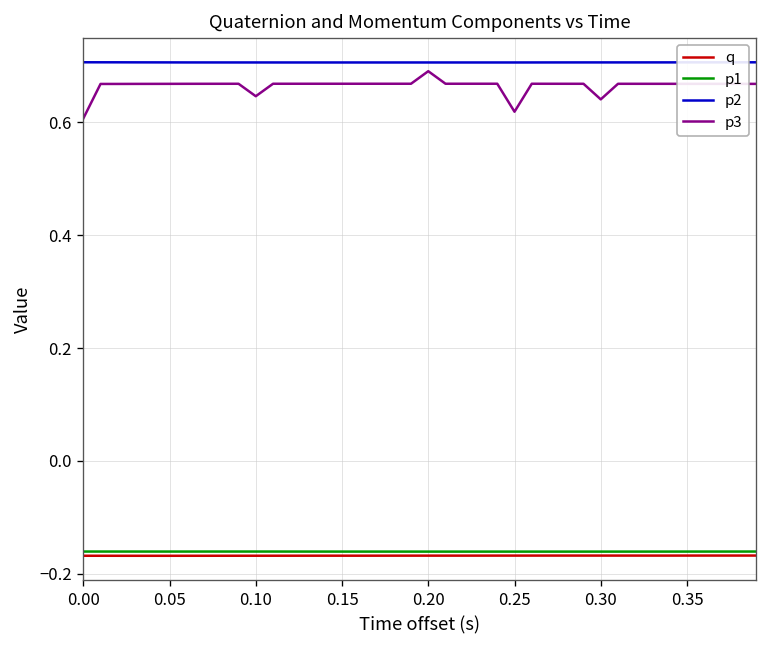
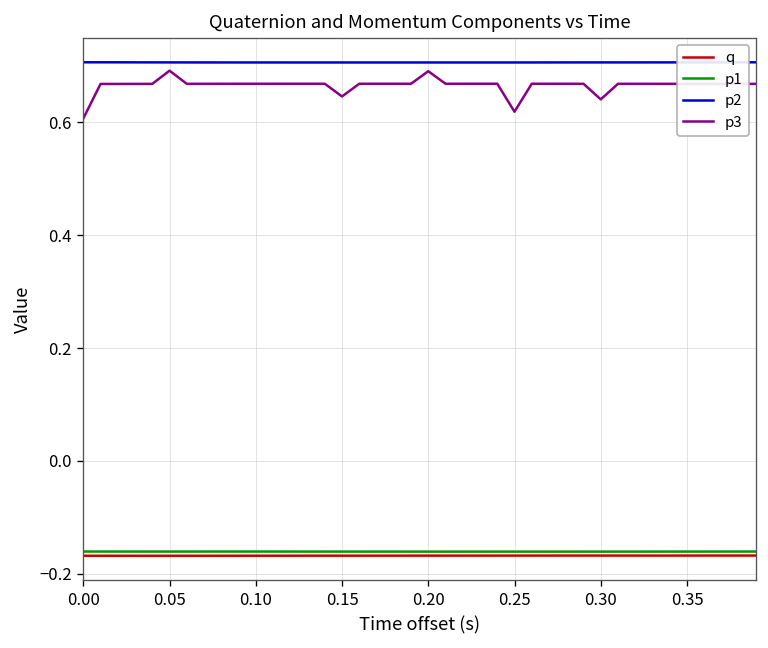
  {
    "q": {
      "0.00": -0.17,
      "0.05": -0.17,
      "0.10": -0.17,
      "0.15": -0.17,
      "0.20": -0.17,
      "0.25": -0.17,
      "0.30": -0.17,
      "0.35": -0.17
    },
    "p1": {
      "0.00": -0.16,
      "0.05": -0.16,
      "0.10": -0.16,
      "0.15": -0.16,
      "0.20": -0.16,
      "0.25": -0.16,
      "0.30": -0.16,
      "0.35": -0.16
    },
    "p2": {
      "0.00": 0.71,
      "0.05": 0.71,
      "0.10": 0.71,
      "0.15": 0.71,
      "0.20": 0.71,
      "0.25": 0.71,
      "0.30": 0.71
    },
    "p3": {
      "0.00": 0.61,
-     "0.05": 0.67,
-     "0.10": 0.65,
-     "0.15": 0.67,
+     "0.05": 0.69,
+     "0.10": 0.67,
+     "0.15": 0.65,
      "0.20": 0.69,
      "0.25": 0.62,
      "0.30": 0.64
    }
  }
